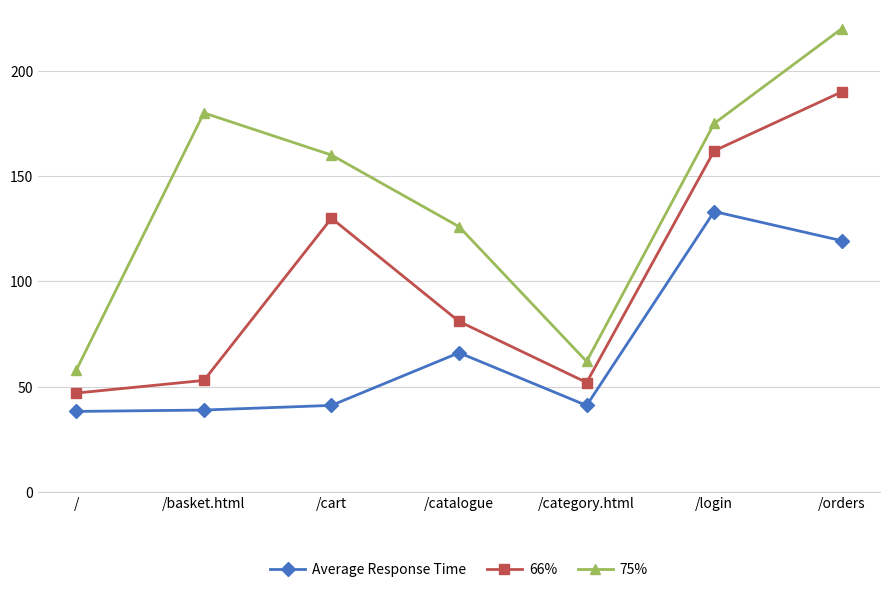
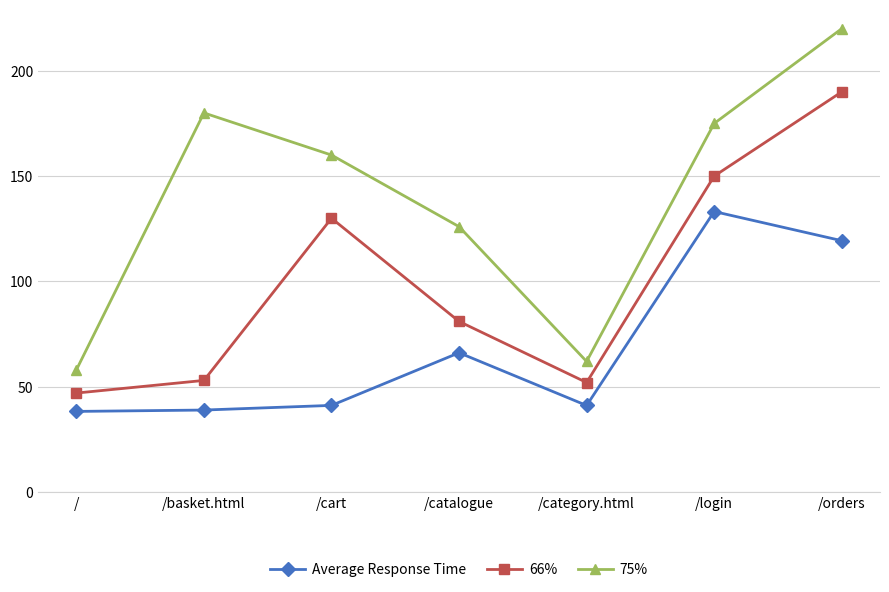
  {
    "Average Response Time": {
      "/": 38,
      "/basket.html": 39,
      "/cart": 41,
      "/catalogue": 66,
      "/category.html": 41,
      "/login": 133,
      "/orders": 119
    },
    "66%": {
      "/": 47,
      "/basket.html": 53,
      "/cart": 130,
      "/catalogue": 81,
      "/category.html": 52,
-     "/login": 162,
+     "/login": 150,
      "/orders": 190
    },
    "75%": {
      "/": 58,
      "/basket.html": 180,
      "/cart": 160,
      "/catalogue": 126,
      "/category.html": 62,
      "/login": 175,
      "/orders": 220
    }
  }
